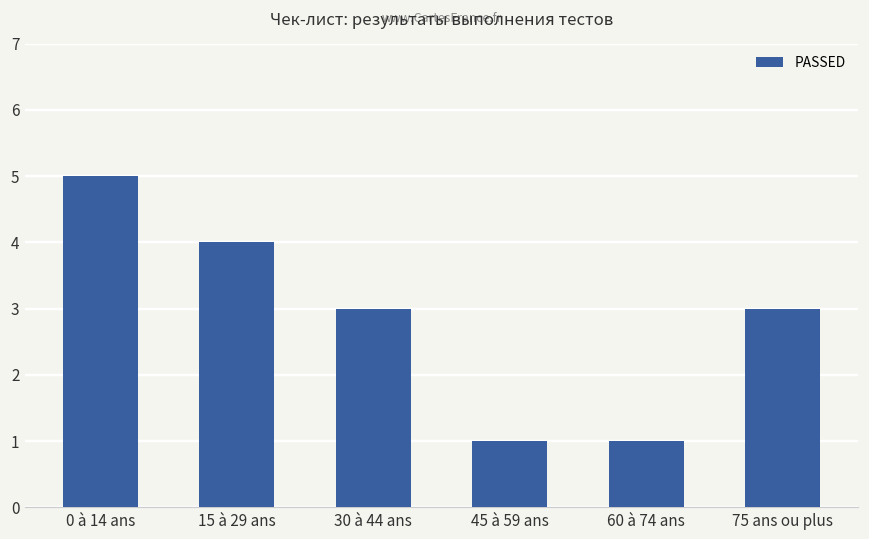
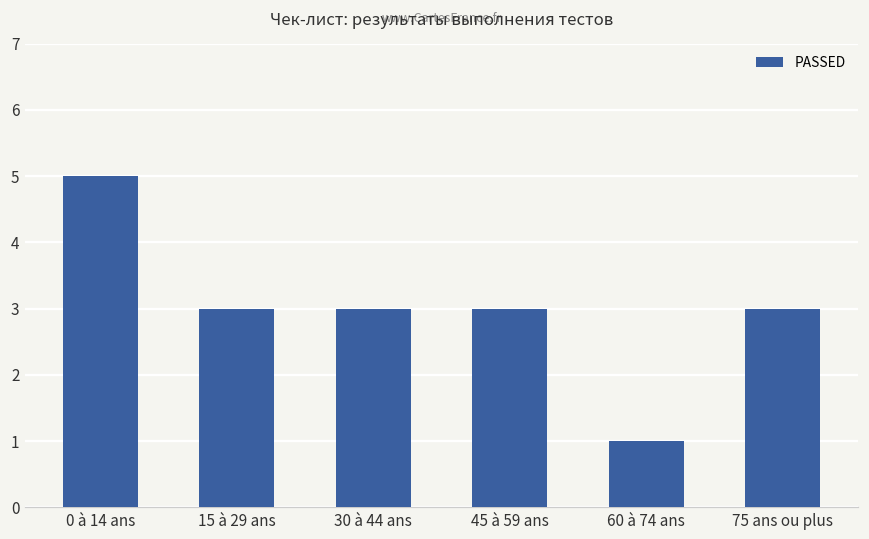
  {
    "0 à 14 ans": 5,
-   "15 à 29 ans": 4,
+   "15 à 29 ans": 3,
    "30 à 44 ans": 3,
-   "45 à 59 ans": 1,
+   "45 à 59 ans": 3,
    "60 à 74 ans": 1,
    "75 ans ou plus": 3
  }
